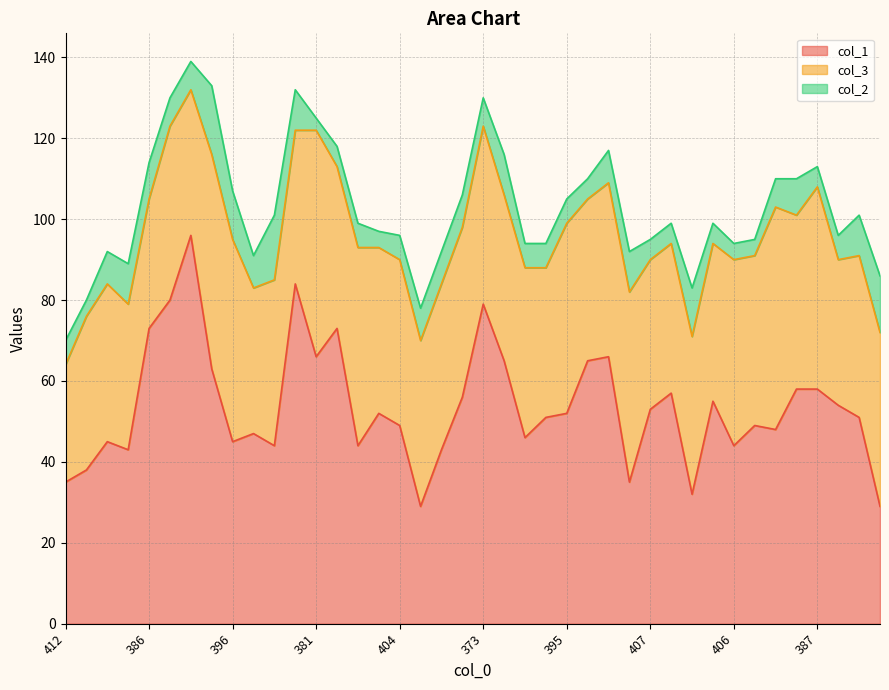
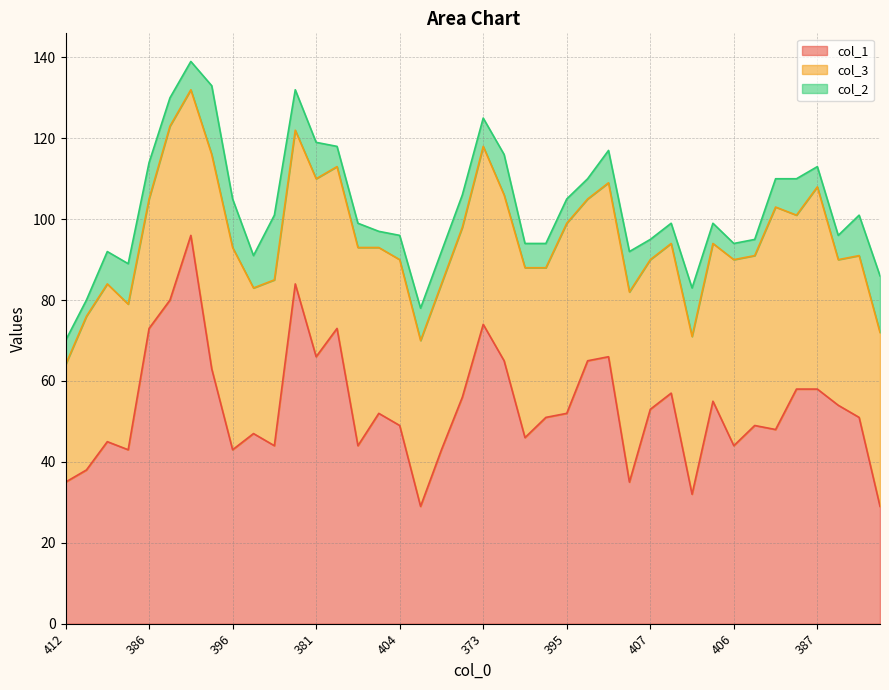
  {
    "col_1": {
      "412": 35,
      "386": 73,
-     "396": 45,
+     "396": 43,
      "381": 66,
-     "373": 79,
+     "373": 74,
      "395": 52,
      "407": 53,
      "387": 58
    },
    "col_3": {
      "412": 29,
      "386": 32,
      "396": 50,
-     "381": 56,
+     "381": 44,
      "373": 44,
      "395": 47,
      "407": 37,
      "387": 50
    },
    "col_2": {
      "412": 6,
      "386": 9,
      "396": 12,
-     "381": 3,
+     "381": 9,
      "373": 7,
      "395": 6,
      "407": 5,
      "387": 5
    }
  }
